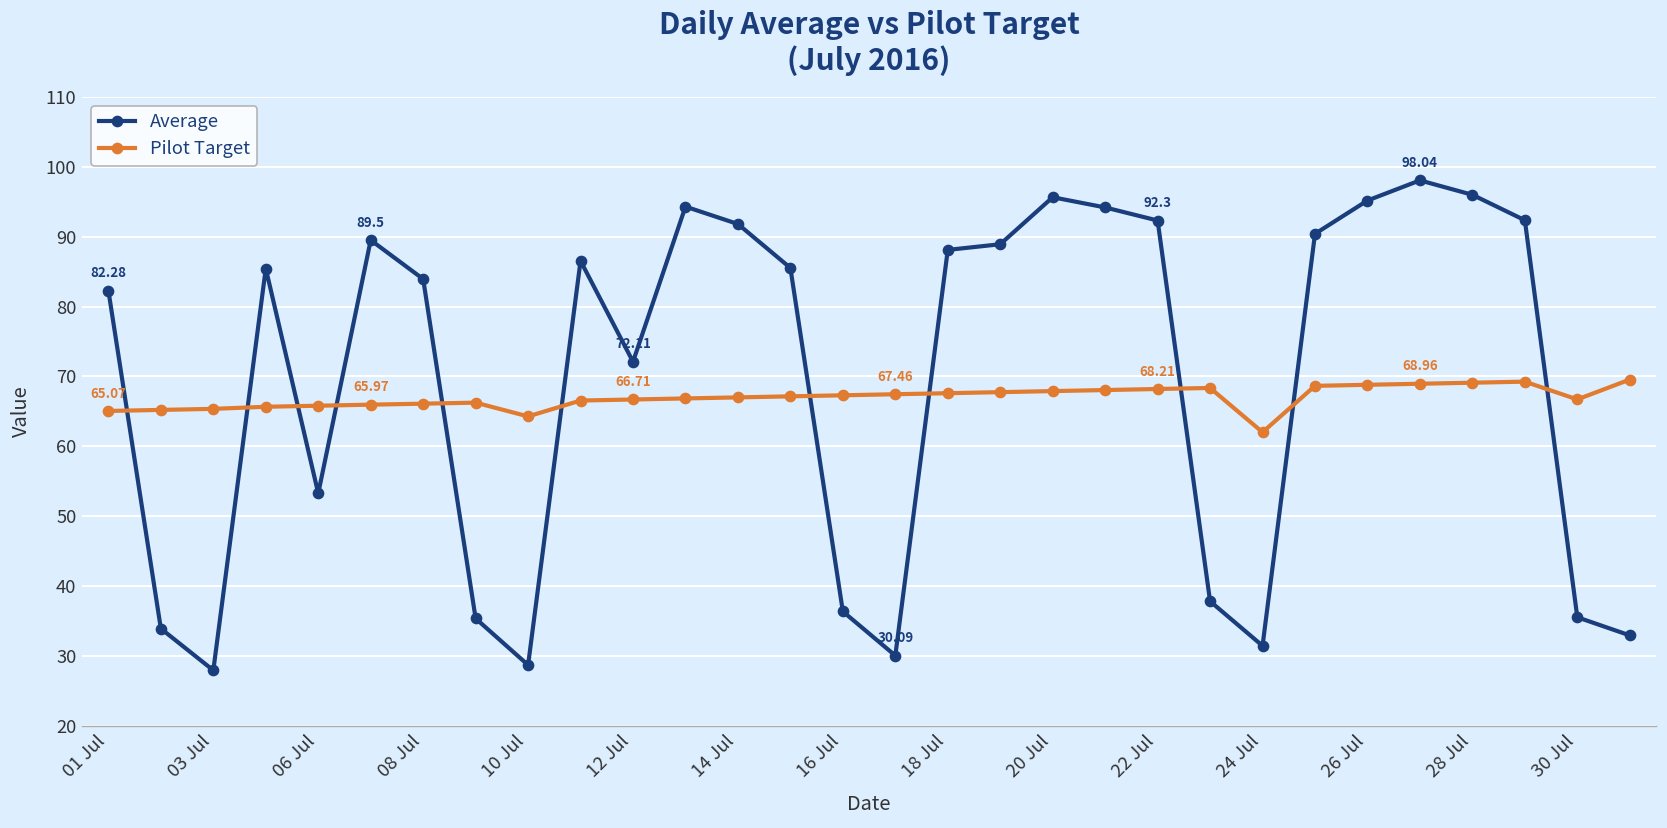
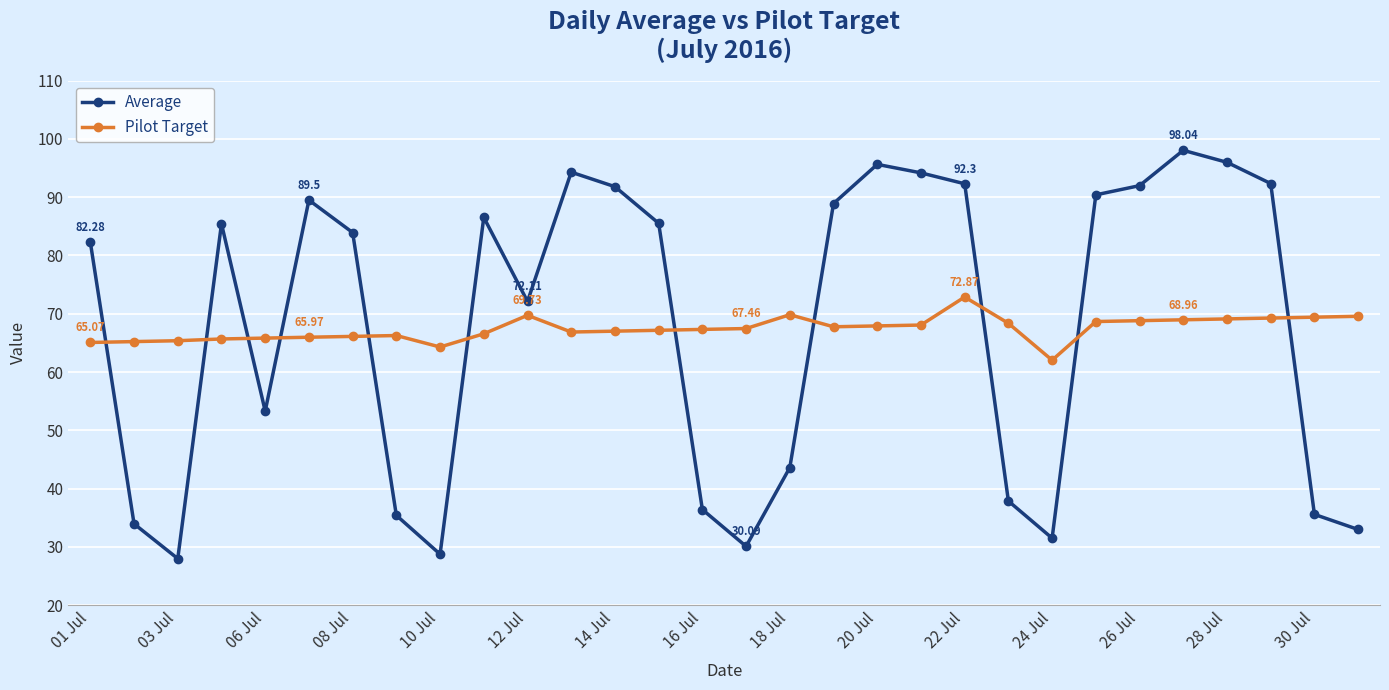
  {
    "Average": {
      "03 Jul": 28,
      "06 Jul": 53,
      "08 Jul": 84,
      "10 Jul": 29,
      "14 Jul": 92,
      "16 Jul": 36,
-     "18 Jul": 88,
+     "18 Jul": 44,
      "20 Jul": 96,
      "24 Jul": 31,
-     "26 Jul": 95,
+     "26 Jul": 92,
      "28 Jul": 96,
      "30 Jul": 36
    },
    "Pilot Target": {
      "01 Jul": 65.07,
-     "12 Jul": 66.71,
-     "18 Jul": 68,
-     "22 Jul": 68.21,
-     "30 Jul": 67
+     "12 Jul": 69.73,
+     "18 Jul": 70,
+     "22 Jul": 72.87,
+     "30 Jul": 69
    }
  }
